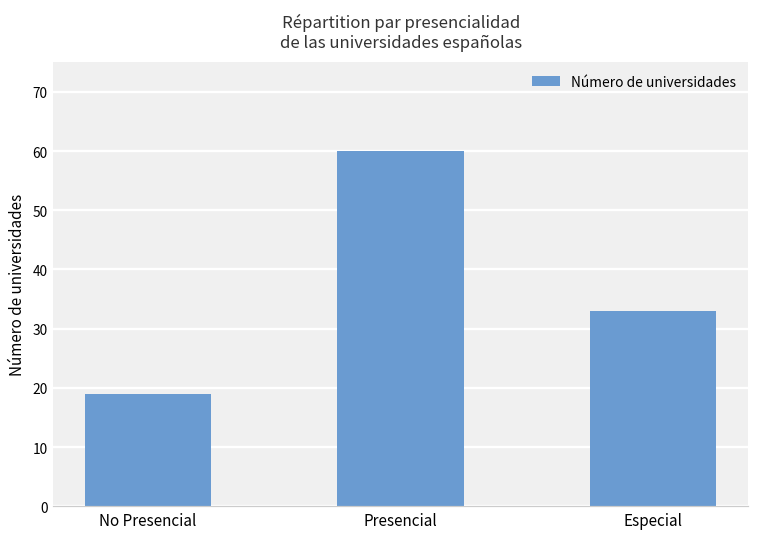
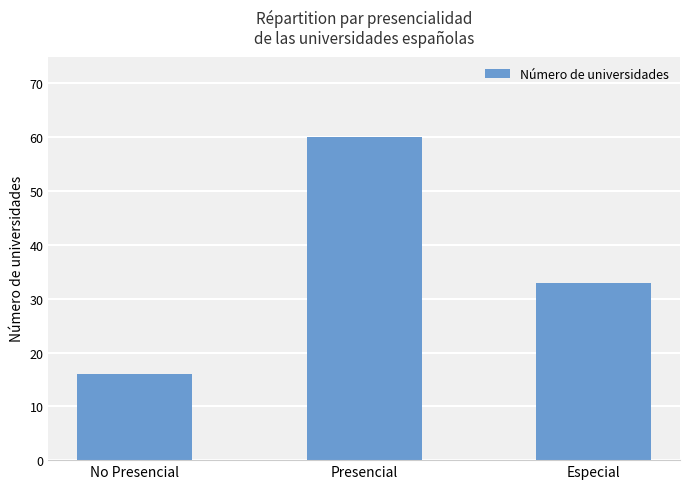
  {
-   "No Presencial": 19,
+   "No Presencial": 16,
    "Presencial": 60,
    "Especial": 33
  }
